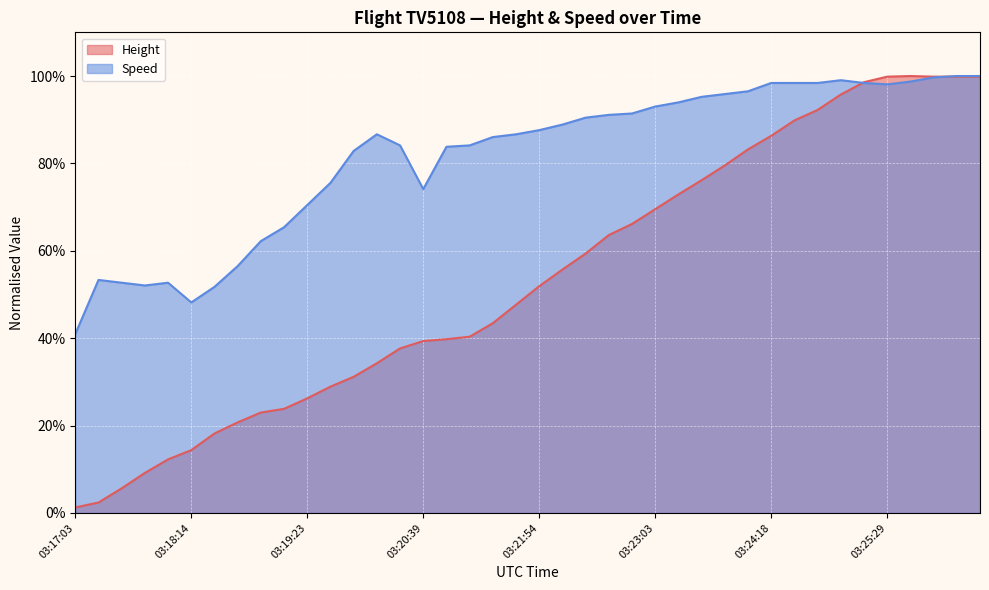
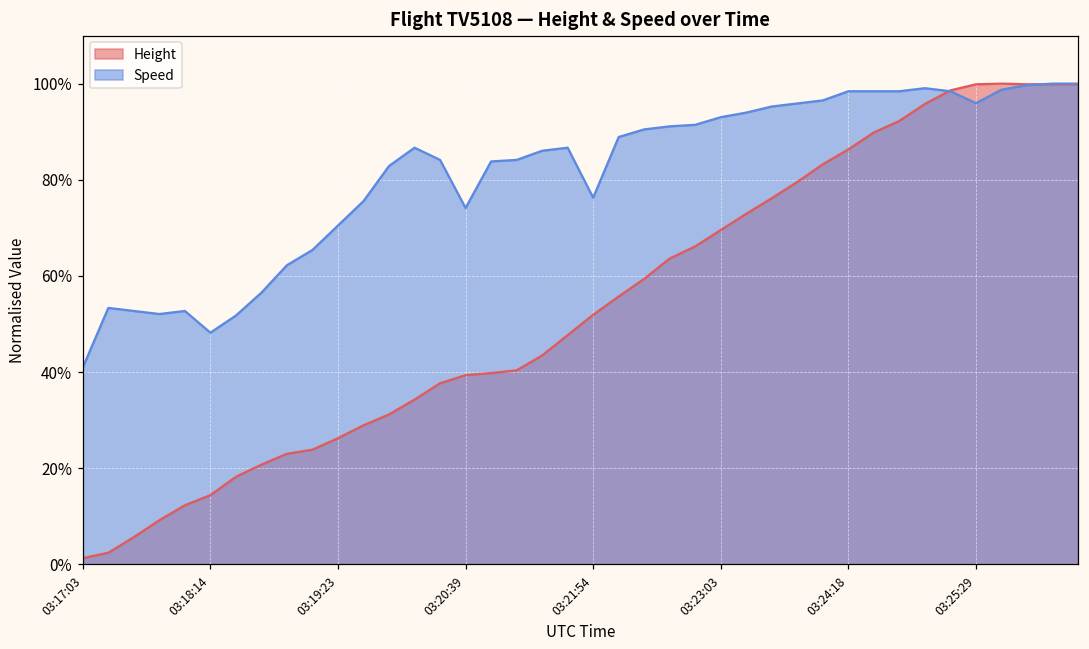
  {
    "Height": {
      "03:17:03": "1%",
      "03:18:14": "14%",
      "03:19:23": "26%",
      "03:20:39": "39%",
      "03:21:54": "52%",
      "03:23:03": "70%",
      "03:24:18": "86%",
      "03:25:29": "100%"
    },
    "Speed": {
      "03:17:03": "41%",
      "03:18:14": "48%",
      "03:19:23": "70%",
      "03:20:39": "74%",
-     "03:21:54": "88%",
+     "03:21:54": "76%",
      "03:23:03": "93%",
      "03:24:18": "98%",
-     "03:25:29": "98%"
+     "03:25:29": "96%"
    }
  }
